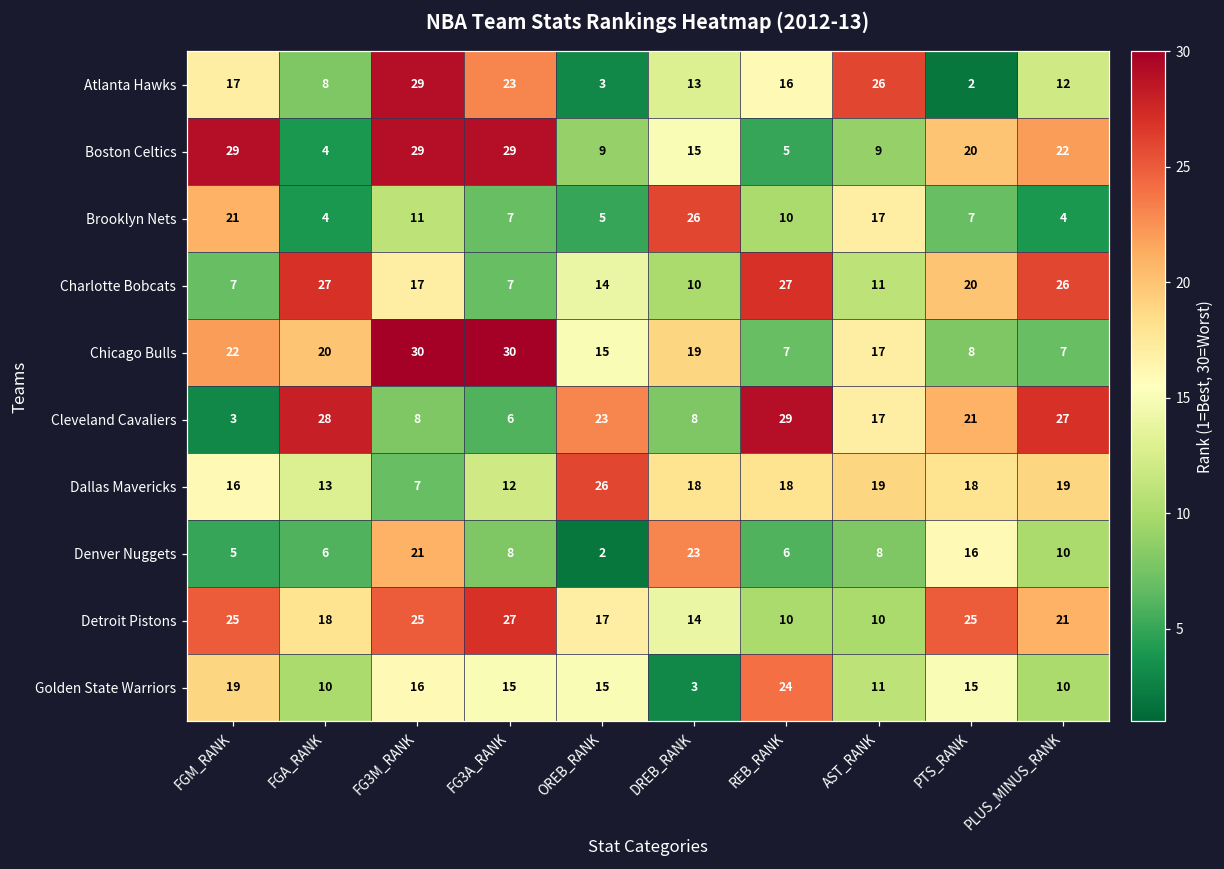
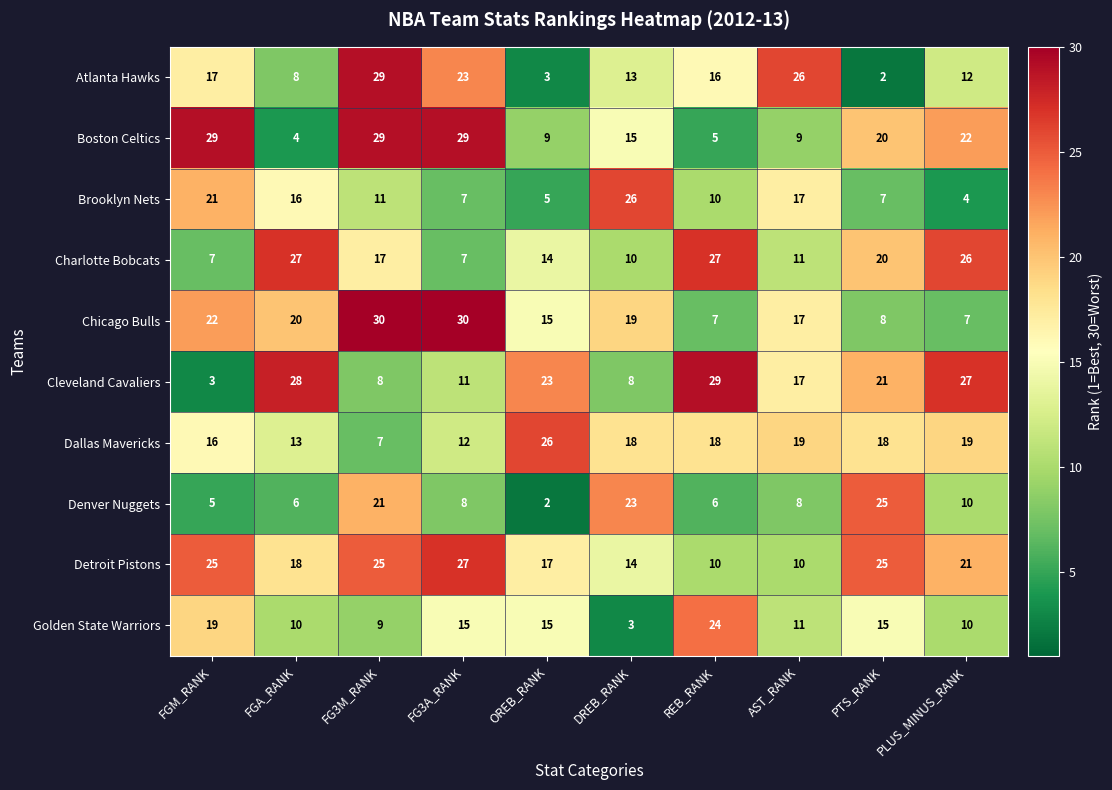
  {
    "Atlanta Hawks": {
      "FGM_RANK": 17,
      "FGA_RANK": 8,
      "FG3M_RANK": 29,
      "FG3A_RANK": 23,
      "OREB_RANK": 3,
      "DREB_RANK": 13,
      "REB_RANK": 16,
      "AST_RANK": 26,
      "PTS_RANK": 2,
      "PLUS_MINUS_RANK": 12
    },
    "Boston Celtics": {
      "FGM_RANK": 29,
      "FGA_RANK": 4,
      "FG3M_RANK": 29,
      "FG3A_RANK": 29,
      "OREB_RANK": 9,
      "DREB_RANK": 15,
      "REB_RANK": 5,
      "AST_RANK": 9,
      "PTS_RANK": 20,
      "PLUS_MINUS_RANK": 22
    },
    "Brooklyn Nets": {
      "FGM_RANK": 21,
-     "FGA_RANK": 4,
+     "FGA_RANK": 16,
      "FG3M_RANK": 11,
      "FG3A_RANK": 7,
      "OREB_RANK": 5,
      "DREB_RANK": 26,
      "REB_RANK": 10,
      "AST_RANK": 17,
      "PTS_RANK": 7,
      "PLUS_MINUS_RANK": 4
    },
    "Charlotte Bobcats": {
      "FGM_RANK": 7,
      "FGA_RANK": 27,
      "FG3M_RANK": 17,
      "FG3A_RANK": 7,
      "OREB_RANK": 14,
      "DREB_RANK": 10,
      "REB_RANK": 27,
      "AST_RANK": 11,
      "PTS_RANK": 20,
      "PLUS_MINUS_RANK": 26
    },
    "Chicago Bulls": {
      "FGM_RANK": 22,
      "FGA_RANK": 20,
      "FG3M_RANK": 30,
      "FG3A_RANK": 30,
      "OREB_RANK": 15,
      "DREB_RANK": 19,
      "REB_RANK": 7,
      "AST_RANK": 17,
      "PTS_RANK": 8,
      "PLUS_MINUS_RANK": 7
    },
    "Cleveland Cavaliers": {
      "FGM_RANK": 3,
      "FGA_RANK": 28,
      "FG3M_RANK": 8,
-     "FG3A_RANK": 6,
+     "FG3A_RANK": 11,
      "OREB_RANK": 23,
      "DREB_RANK": 8,
      "REB_RANK": 29,
      "AST_RANK": 17,
      "PTS_RANK": 21,
      "PLUS_MINUS_RANK": 27
    },
    "Dallas Mavericks": {
      "FGM_RANK": 16,
      "FGA_RANK": 13,
      "FG3M_RANK": 7,
      "FG3A_RANK": 12,
      "OREB_RANK": 26,
      "DREB_RANK": 18,
      "REB_RANK": 18,
      "AST_RANK": 19,
      "PTS_RANK": 18,
      "PLUS_MINUS_RANK": 19
    },
    "Denver Nuggets": {
      "FGM_RANK": 5,
      "FGA_RANK": 6,
      "FG3M_RANK": 21,
      "FG3A_RANK": 8,
      "OREB_RANK": 2,
      "DREB_RANK": 23,
      "REB_RANK": 6,
      "AST_RANK": 8,
-     "PTS_RANK": 16,
+     "PTS_RANK": 25,
      "PLUS_MINUS_RANK": 10
    },
    "Detroit Pistons": {
      "FGM_RANK": 25,
      "FGA_RANK": 18,
      "FG3M_RANK": 25,
      "FG3A_RANK": 27,
      "OREB_RANK": 17,
      "DREB_RANK": 14,
      "REB_RANK": 10,
      "AST_RANK": 10,
      "PTS_RANK": 25,
      "PLUS_MINUS_RANK": 21
    },
    "Golden State Warriors": {
      "FGM_RANK": 19,
      "FGA_RANK": 10,
-     "FG3M_RANK": 16,
+     "FG3M_RANK": 9,
      "FG3A_RANK": 15,
      "OREB_RANK": 15,
      "DREB_RANK": 3,
      "REB_RANK": 24,
      "AST_RANK": 11,
      "PTS_RANK": 15,
      "PLUS_MINUS_RANK": 10
    }
  }
